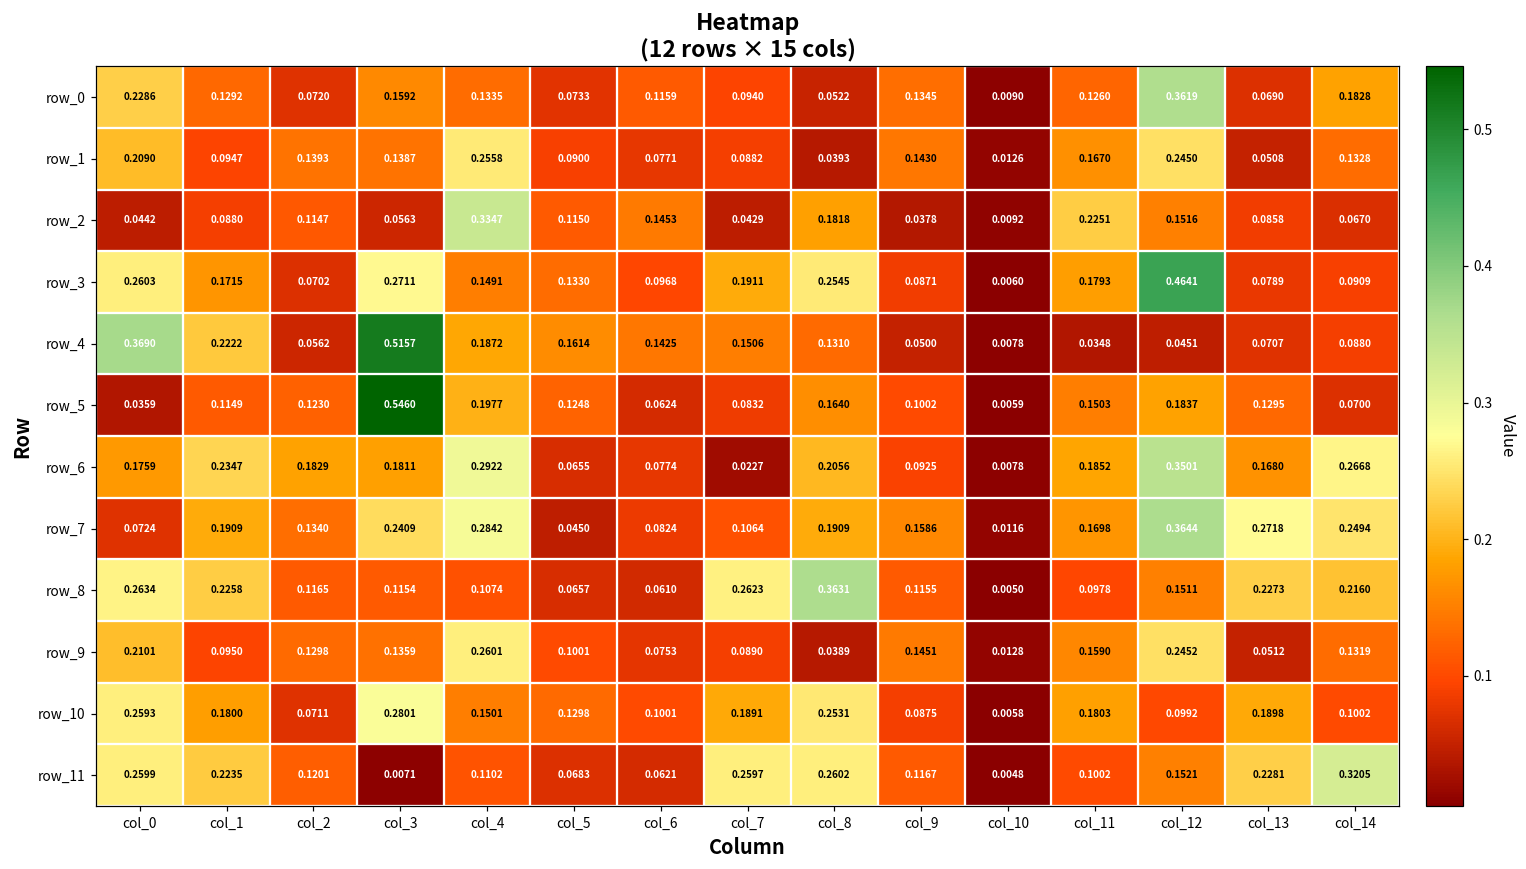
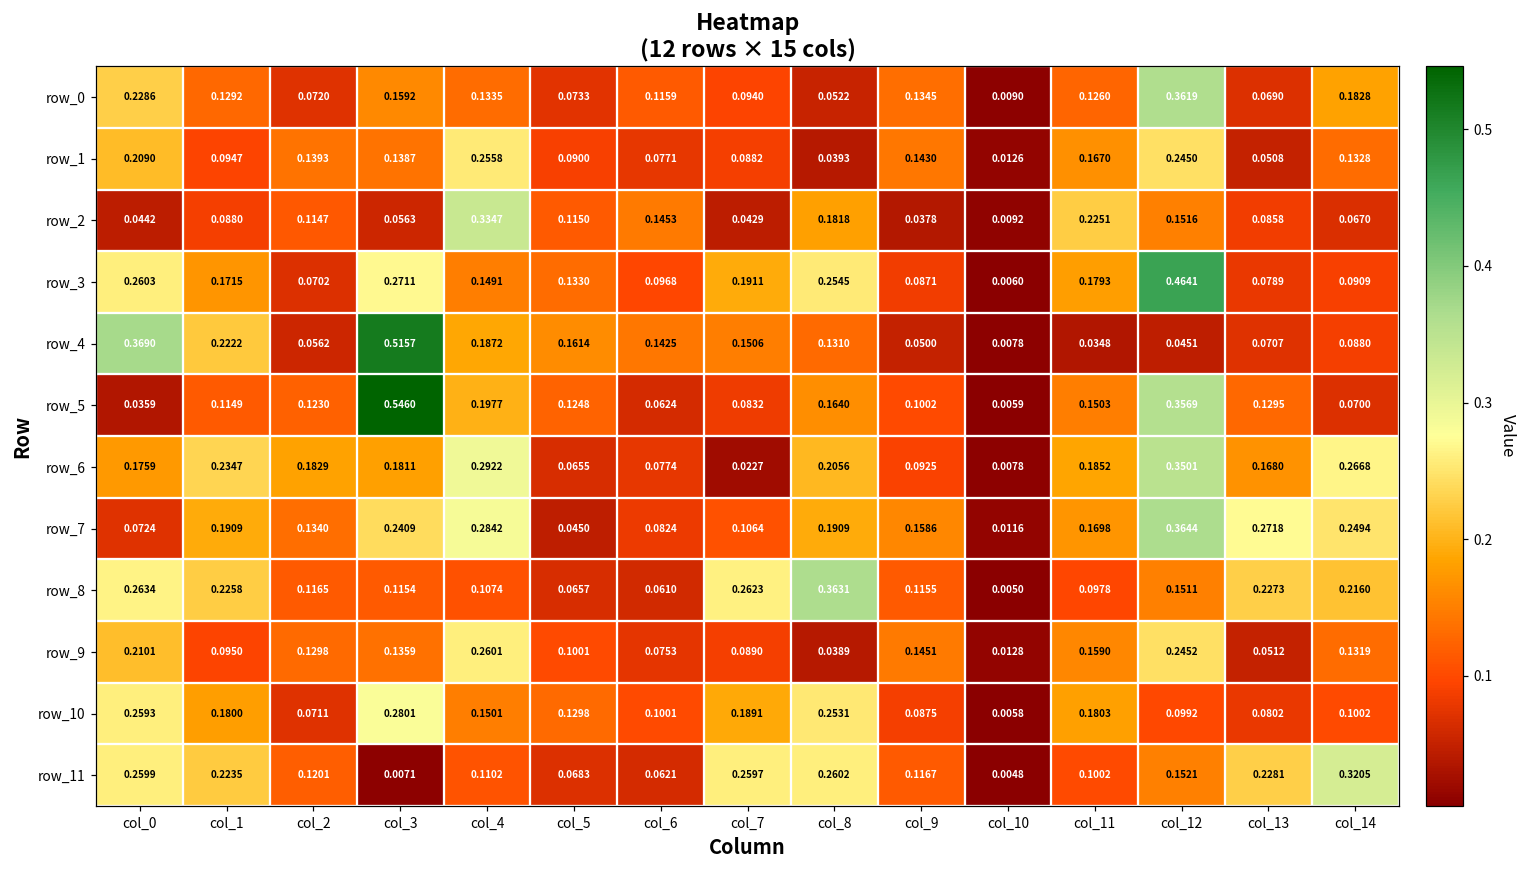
  {
    "row_0": {
      "col_0": 0.2286,
      "col_1": 0.1292,
      "col_2": 0.0720,
      "col_3": 0.1592,
      "col_4": 0.1335,
      "col_5": 0.0733,
      "col_6": 0.1159,
      "col_7": 0.0940,
      "col_8": 0.0522,
      "col_9": 0.1345,
      "col_10": 0.0090,
      "col_11": 0.1260,
      "col_12": 0.3619,
      "col_13": 0.0690,
      "col_14": 0.1828
    },
    "row_1": {
      "col_0": 0.2090,
      "col_1": 0.0947,
      "col_2": 0.1393,
      "col_3": 0.1387,
      "col_4": 0.2558,
      "col_5": 0.0900,
      "col_6": 0.0771,
      "col_7": 0.0882,
      "col_8": 0.0393,
      "col_9": 0.1430,
      "col_10": 0.0126,
      "col_11": 0.1670,
      "col_12": 0.2450,
      "col_13": 0.0508,
      "col_14": 0.1328
    },
    "row_2": {
      "col_0": 0.0442,
      "col_1": 0.0880,
      "col_2": 0.1147,
      "col_3": 0.0563,
      "col_4": 0.3347,
      "col_5": 0.1150,
      "col_6": 0.1453,
      "col_7": 0.0429,
      "col_8": 0.1818,
      "col_9": 0.0378,
      "col_10": 0.0092,
      "col_11": 0.2251,
      "col_12": 0.1516,
      "col_13": 0.0858,
      "col_14": 0.0670
    },
    "row_3": {
      "col_0": 0.2603,
      "col_1": 0.1715,
      "col_2": 0.0702,
      "col_3": 0.2711,
      "col_4": 0.1491,
      "col_5": 0.1330,
      "col_6": 0.0968,
      "col_7": 0.1911,
      "col_8": 0.2545,
      "col_9": 0.0871,
      "col_10": 0.0060,
      "col_11": 0.1793,
      "col_12": 0.4641,
      "col_13": 0.0789,
      "col_14": 0.0909
    },
    "row_4": {
      "col_0": 0.3690,
      "col_1": 0.2222,
      "col_2": 0.0562,
      "col_3": 0.5157,
      "col_4": 0.1872,
      "col_5": 0.1614,
      "col_6": 0.1425,
      "col_7": 0.1506,
      "col_8": 0.1310,
      "col_9": 0.0500,
      "col_10": 0.0078,
      "col_11": 0.0348,
      "col_12": 0.0451,
      "col_13": 0.0707,
      "col_14": 0.0880
    },
    "row_5": {
      "col_0": 0.0359,
      "col_1": 0.1149,
      "col_2": 0.1230,
      "col_3": 0.5460,
      "col_4": 0.1977,
      "col_5": 0.1248,
      "col_6": 0.0624,
      "col_7": 0.0832,
      "col_8": 0.1640,
      "col_9": 0.1002,
      "col_10": 0.0059,
      "col_11": 0.1503,
-     "col_12": 0.1837,
+     "col_12": 0.3569,
      "col_13": 0.1295,
      "col_14": 0.0700
    },
    "row_6": {
      "col_0": 0.1759,
      "col_1": 0.2347,
      "col_2": 0.1829,
      "col_3": 0.1811,
      "col_4": 0.2922,
      "col_5": 0.0655,
      "col_6": 0.0774,
      "col_7": 0.0227,
      "col_8": 0.2056,
      "col_9": 0.0925,
      "col_10": 0.0078,
      "col_11": 0.1852,
      "col_12": 0.3501,
      "col_13": 0.1680,
      "col_14": 0.2668
    },
    "row_7": {
      "col_0": 0.0724,
      "col_1": 0.1909,
      "col_2": 0.1340,
      "col_3": 0.2409,
      "col_4": 0.2842,
      "col_5": 0.0450,
      "col_6": 0.0824,
      "col_7": 0.1064,
      "col_8": 0.1909,
      "col_9": 0.1586,
      "col_10": 0.0116,
      "col_11": 0.1698,
      "col_12": 0.3644,
      "col_13": 0.2718,
      "col_14": 0.2494
    },
    "row_8": {
      "col_0": 0.2634,
      "col_1": 0.2258,
      "col_2": 0.1165,
      "col_3": 0.1154,
      "col_4": 0.1074,
      "col_5": 0.0657,
      "col_6": 0.0610,
      "col_7": 0.2623,
      "col_8": 0.3631,
      "col_9": 0.1155,
      "col_10": 0.0050,
      "col_11": 0.0978,
      "col_12": 0.1511,
      "col_13": 0.2273,
      "col_14": 0.2160
    },
    "row_9": {
      "col_0": 0.2101,
      "col_1": 0.0950,
      "col_2": 0.1298,
      "col_3": 0.1359,
      "col_4": 0.2601,
      "col_5": 0.1001,
      "col_6": 0.0753,
      "col_7": 0.0890,
      "col_8": 0.0389,
      "col_9": 0.1451,
      "col_10": 0.0128,
      "col_11": 0.1590,
      "col_12": 0.2452,
      "col_13": 0.0512,
      "col_14": 0.1319
    },
    "row_10": {
      "col_0": 0.2593,
      "col_1": 0.1800,
      "col_2": 0.0711,
      "col_3": 0.2801,
      "col_4": 0.1501,
      "col_5": 0.1298,
      "col_6": 0.1001,
      "col_7": 0.1891,
      "col_8": 0.2531,
      "col_9": 0.0875,
      "col_10": 0.0058,
      "col_11": 0.1803,
      "col_12": 0.0992,
-     "col_13": 0.1898,
+     "col_13": 0.0802,
      "col_14": 0.1002
    },
    "row_11": {
      "col_0": 0.2599,
      "col_1": 0.2235,
      "col_2": 0.1201,
      "col_3": 0.0071,
      "col_4": 0.1102,
      "col_5": 0.0683,
      "col_6": 0.0621,
      "col_7": 0.2597,
      "col_8": 0.2602,
      "col_9": 0.1167,
      "col_10": 0.0048,
      "col_11": 0.1002,
      "col_12": 0.1521,
      "col_13": 0.2281,
      "col_14": 0.3205
    }
  }
